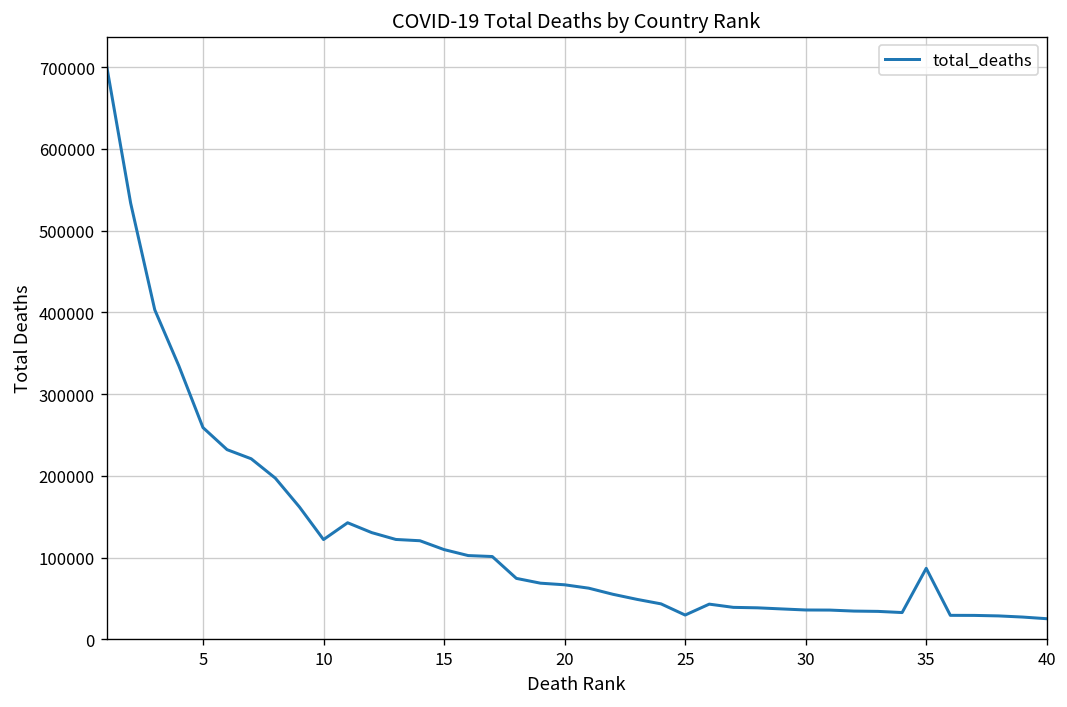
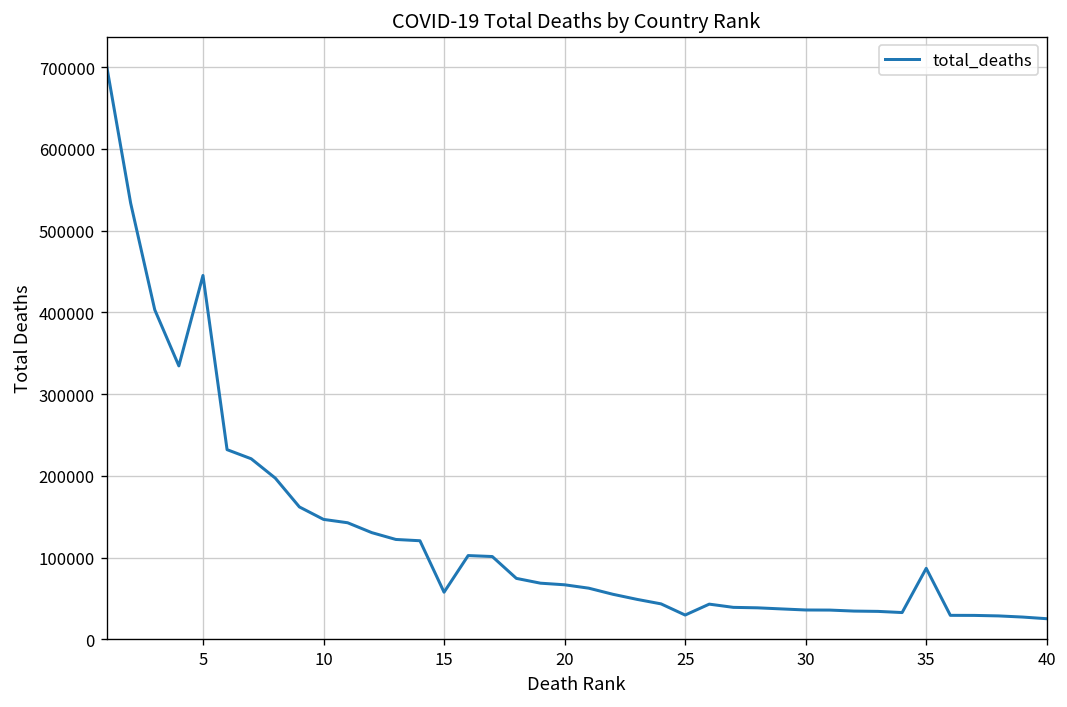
  {
-   "5": 260000,
-   "10": 120000,
-   "15": 110000,
+   "5": 450000,
+   "10": 150000,
+   "15": 60000,
    "20": 70000,
    "25": 30000,
    "30": 40000,
    "35": 90000,
    "40": 30000
  }
